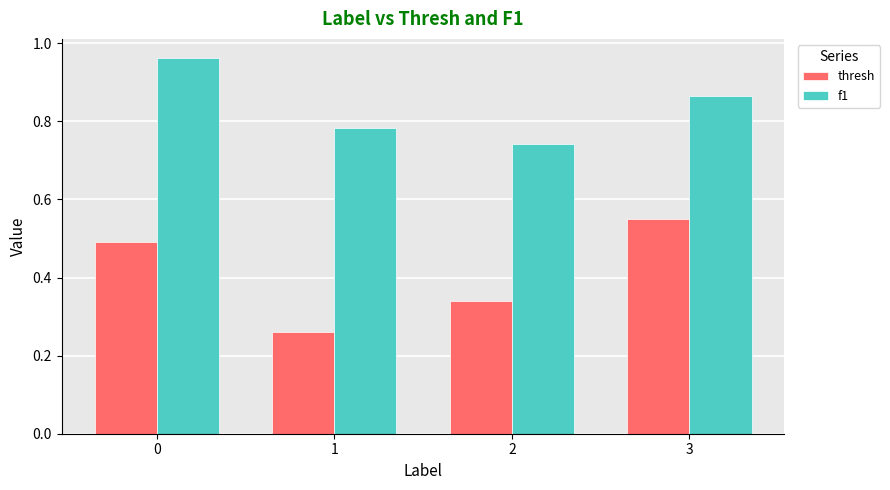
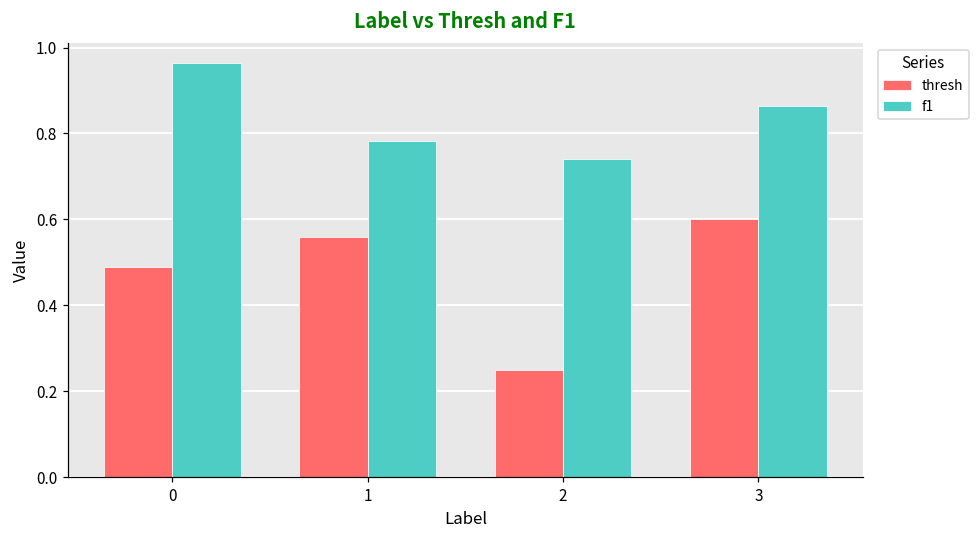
  {
    "thresh": {
      "0": 0.49,
-     "1": 0.26,
-     "2": 0.34,
-     "3": 0.55
+     "1": 0.56,
+     "2": 0.25,
+     "3": 0.60
    },
    "f1": {
      "0": 0.96,
      "1": 0.78,
      "2": 0.74,
      "3": 0.86
    }
  }
